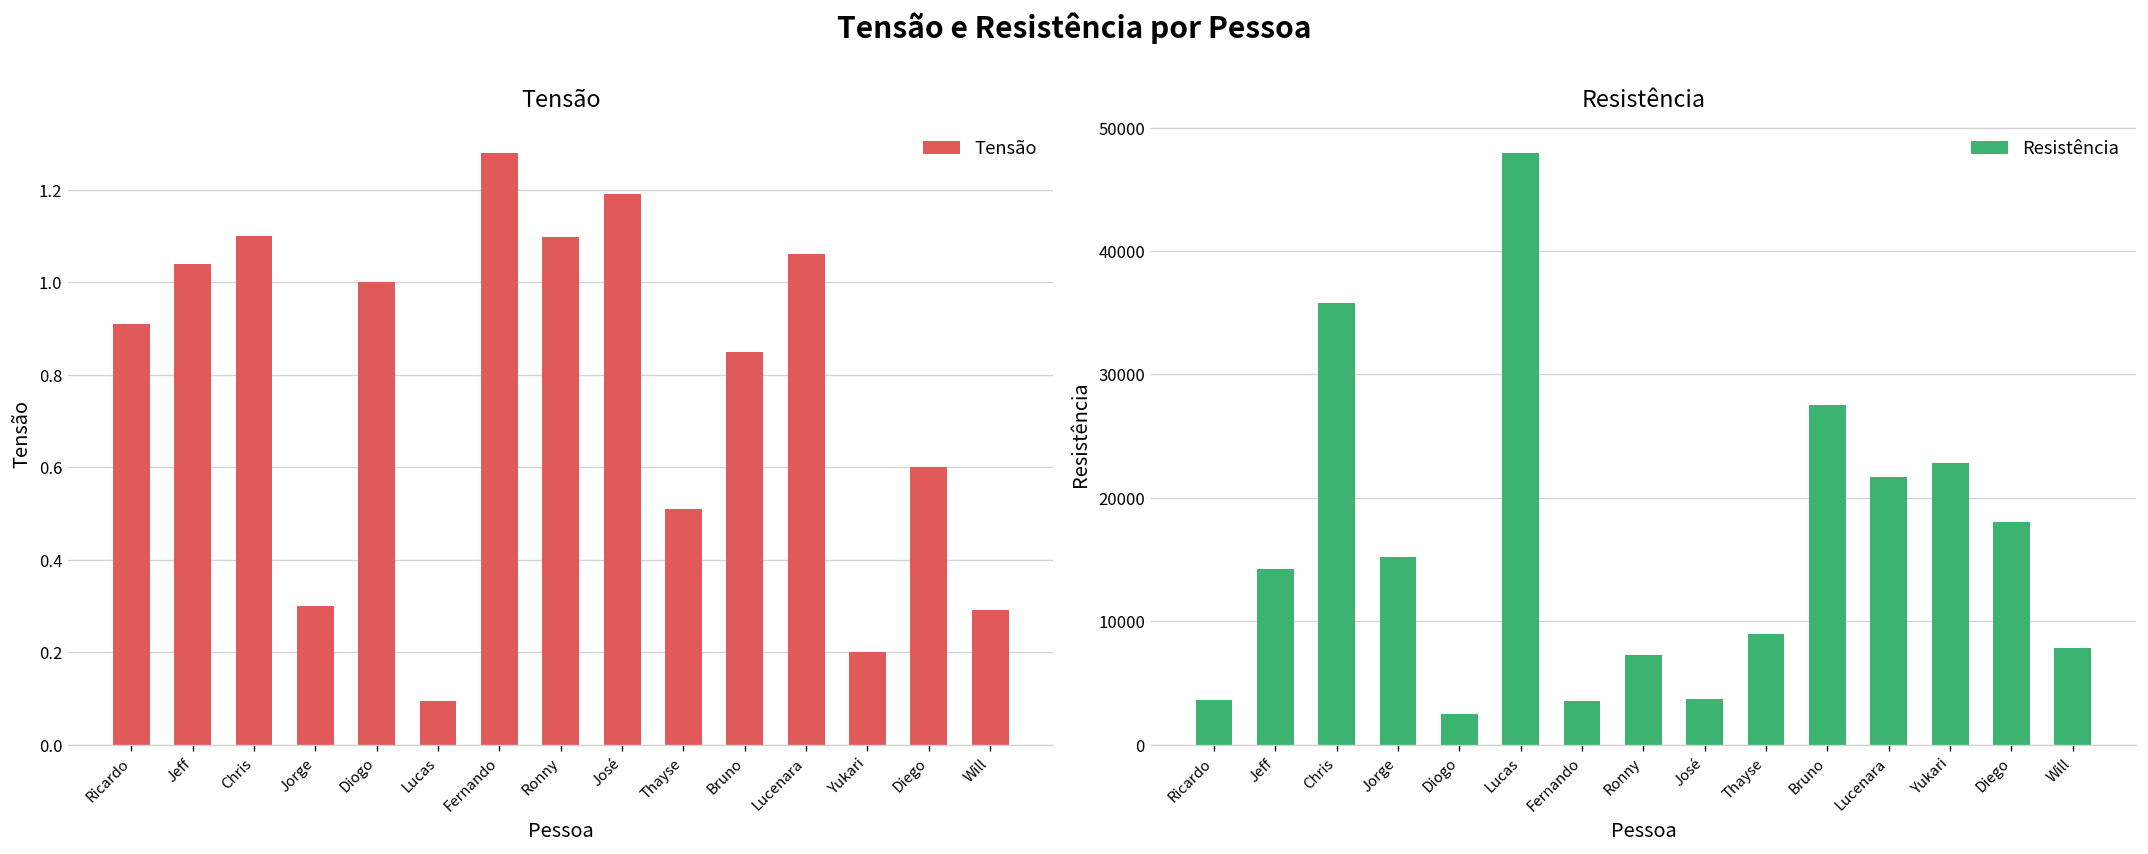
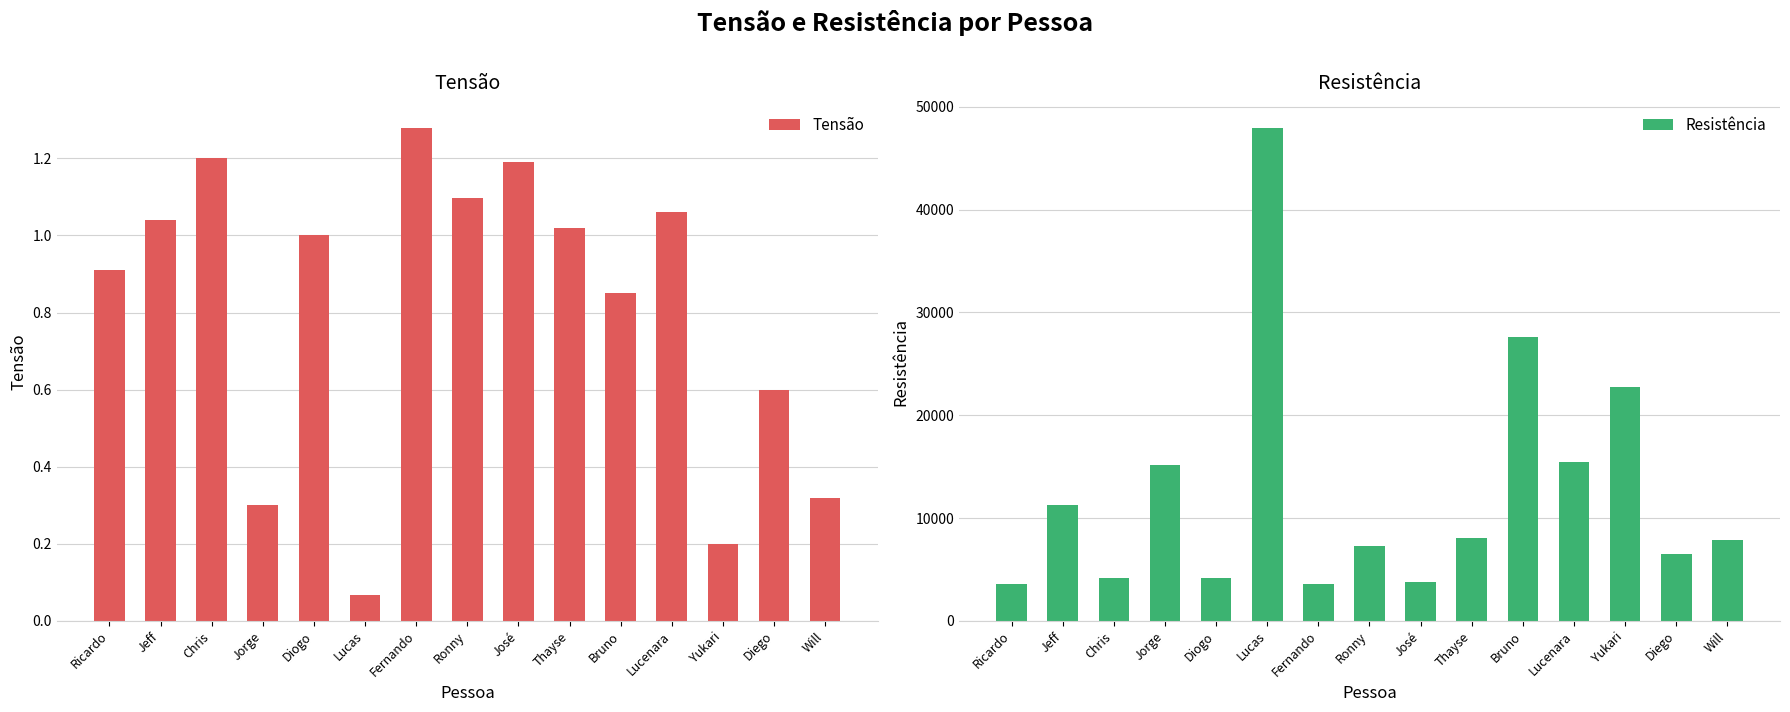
  {
    "Tensão": {
      "Ricardo": 0.91,
      "Jeff": 1.04,
-     "Chris": 1.1,
+     "Chris": 1.2,
      "Jorge": 0.30,
      "Diogo": 1.00,
-     "Lucas": 0.10,
+     "Lucas": 0.07,
      "Fernando": 1.28,
      "Ronny": 1.10,
      "José": 1.19,
-     "Thayse": 0.51,
+     "Thayse": 1.02,
      "Bruno": 0.85,
      "Lucenara": 1.06,
      "Yukari": 0.20,
      "Diego": 0.60,
-     "Will": 0.29
+     "Will": 0.32
    },
    "Resistência": {
      "Ricardo": 3600,
-     "Jeff": 14200,
-     "Chris": 35800,
+     "Jeff": 11300,
+     "Chris": 4100,
      "Jorge": 15200,
-     "Diogo": 2500,
+     "Diogo": 4100,
      "Lucas": 48000,
      "Fernando": 3600,
      "Ronny": 7300,
      "José": 3700,
-     "Thayse": 8900,
+     "Thayse": 8000,
      "Bruno": 27600,
-     "Lucenara": 21700,
+     "Lucenara": 15400,
      "Yukari": 22800,
-     "Diego": 18000,
+     "Diego": 6500,
      "Will": 7900
    }
  }
